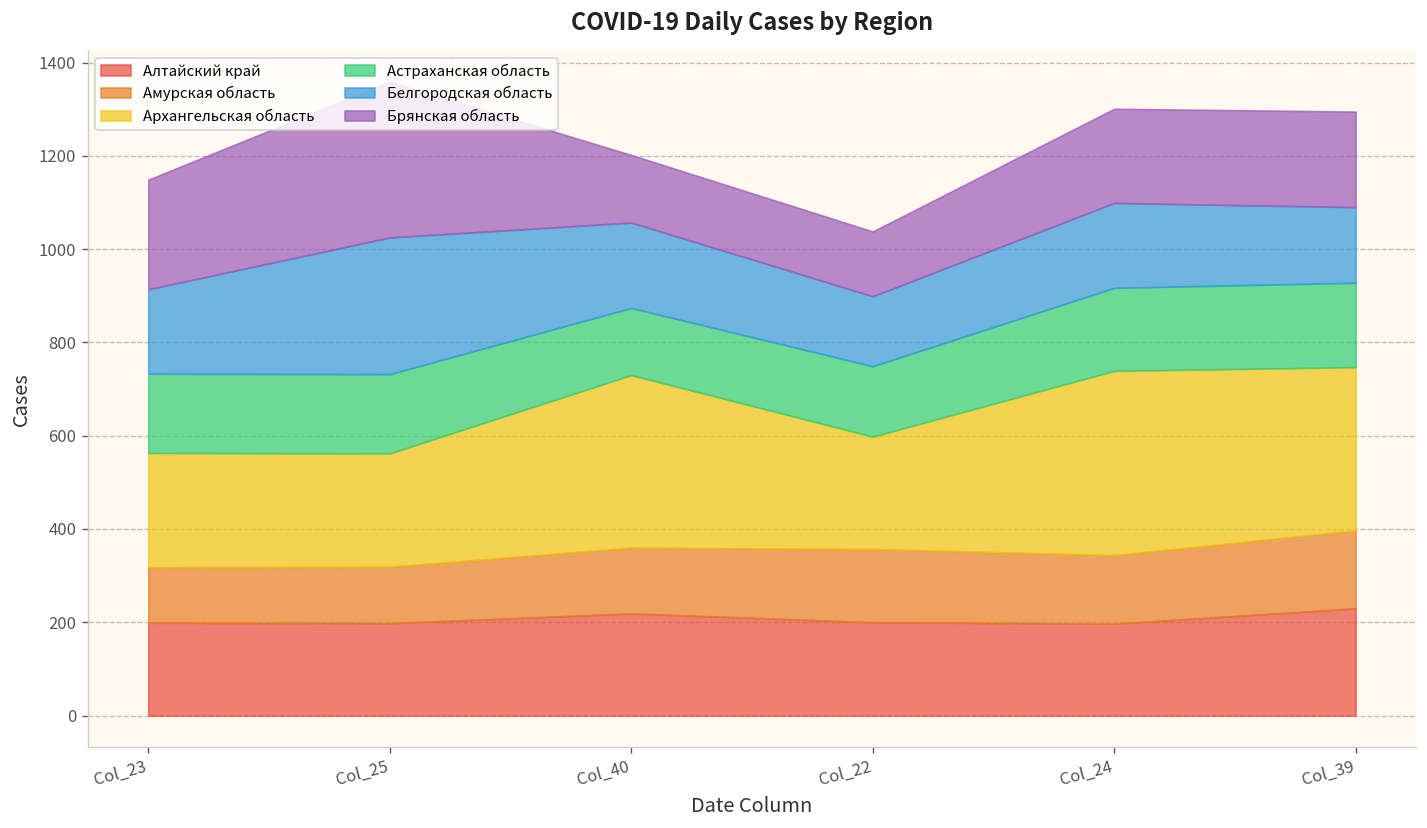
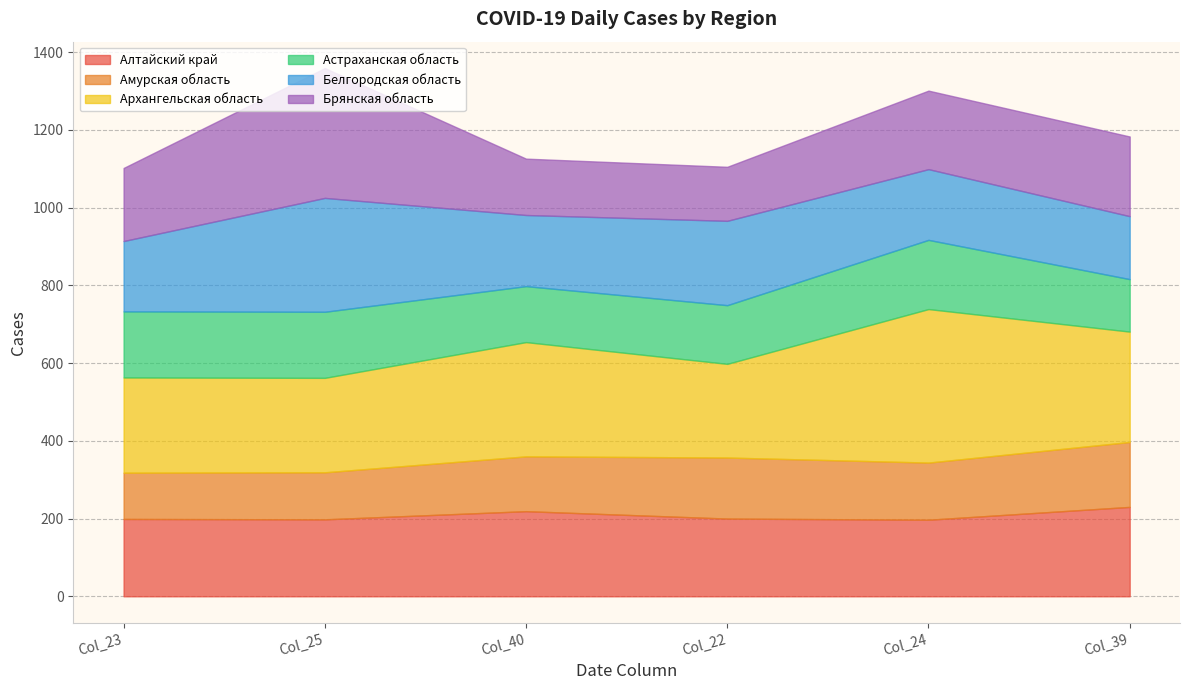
  {
    "Архангельская область": {
      "Col_23": 250,
      "Col_25": 240,
-     "Col_40": 370,
+     "Col_40": 290,
      "Col_22": 240,
      "Col_24": 400,
-     "Col_39": 350
+     "Col_39": 280
    },
    "Астраханская область": {
      "Col_23": 170,
      "Col_25": 170,
      "Col_40": 140,
      "Col_22": 150,
      "Col_24": 180,
-     "Col_39": 180
+     "Col_39": 140
    },
    "Белгородская область": {
      "Col_23": 180,
      "Col_25": 290,
      "Col_40": 180,
-     "Col_22": 150,
+     "Col_22": 220,
      "Col_24": 180,
      "Col_39": 160
    },
    "Брянская область": {
-     "Col_23": 240,
+     "Col_23": 190,
      "Col_40": 150,
      "Col_22": 140,
      "Col_24": 200,
      "Col_39": 210
    }
  }
